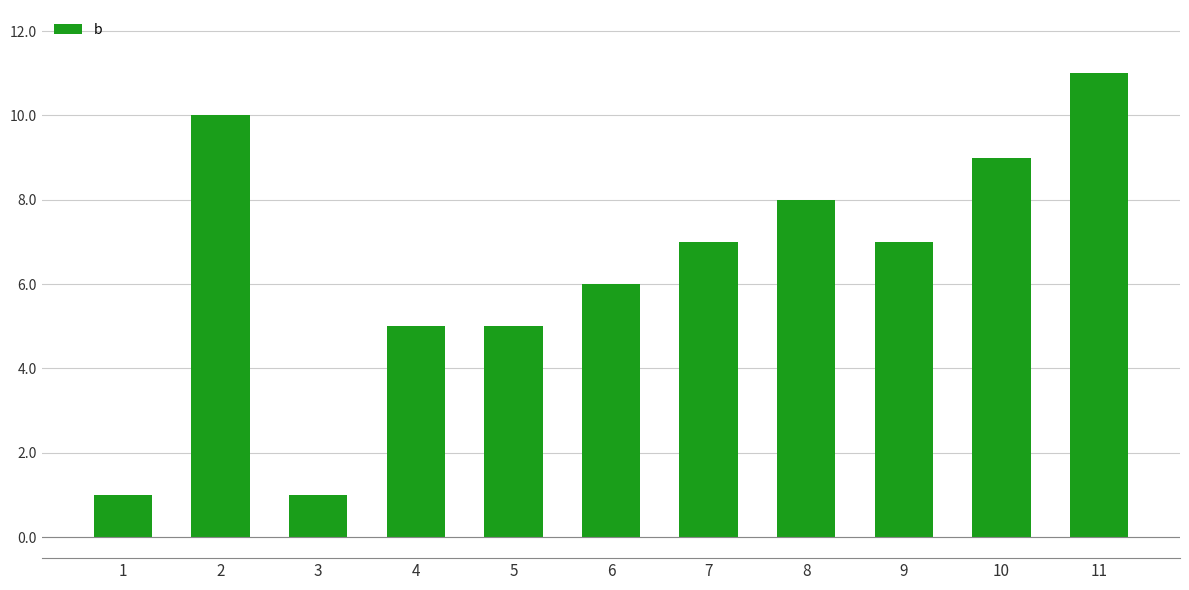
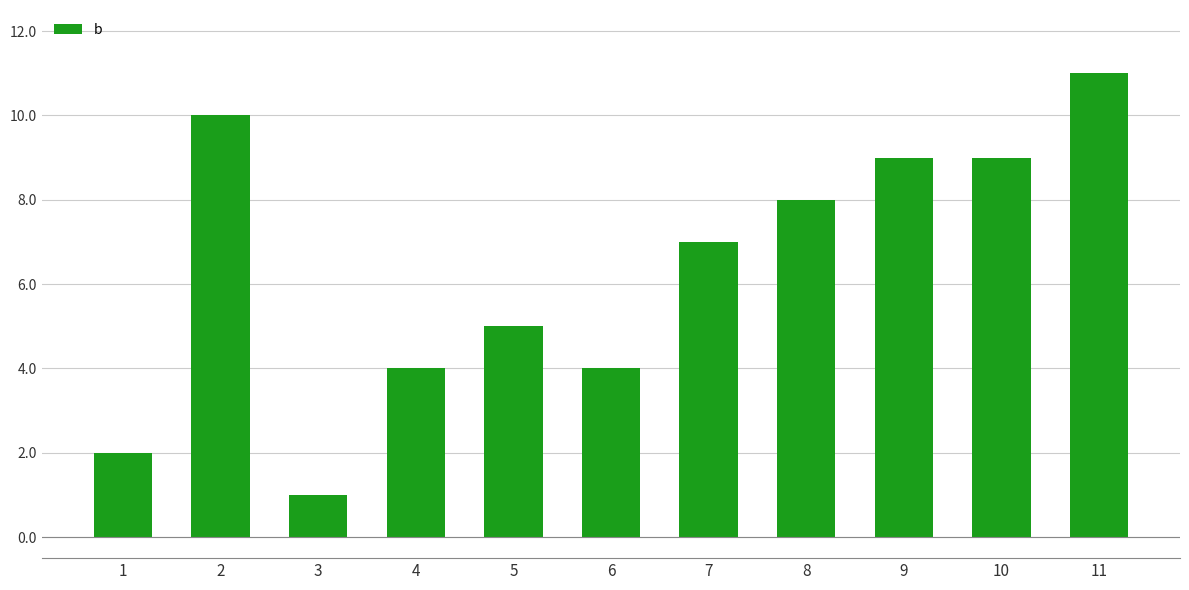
  {
-   "1": 1,
+   "1": 2,
    "2": 10,
    "3": 1,
-   "4": 5,
+   "4": 4,
    "5": 5,
-   "6": 6,
+   "6": 4,
    "7": 7,
    "8": 8,
-   "9": 7,
+   "9": 9,
    "10": 9,
    "11": 11
  }
